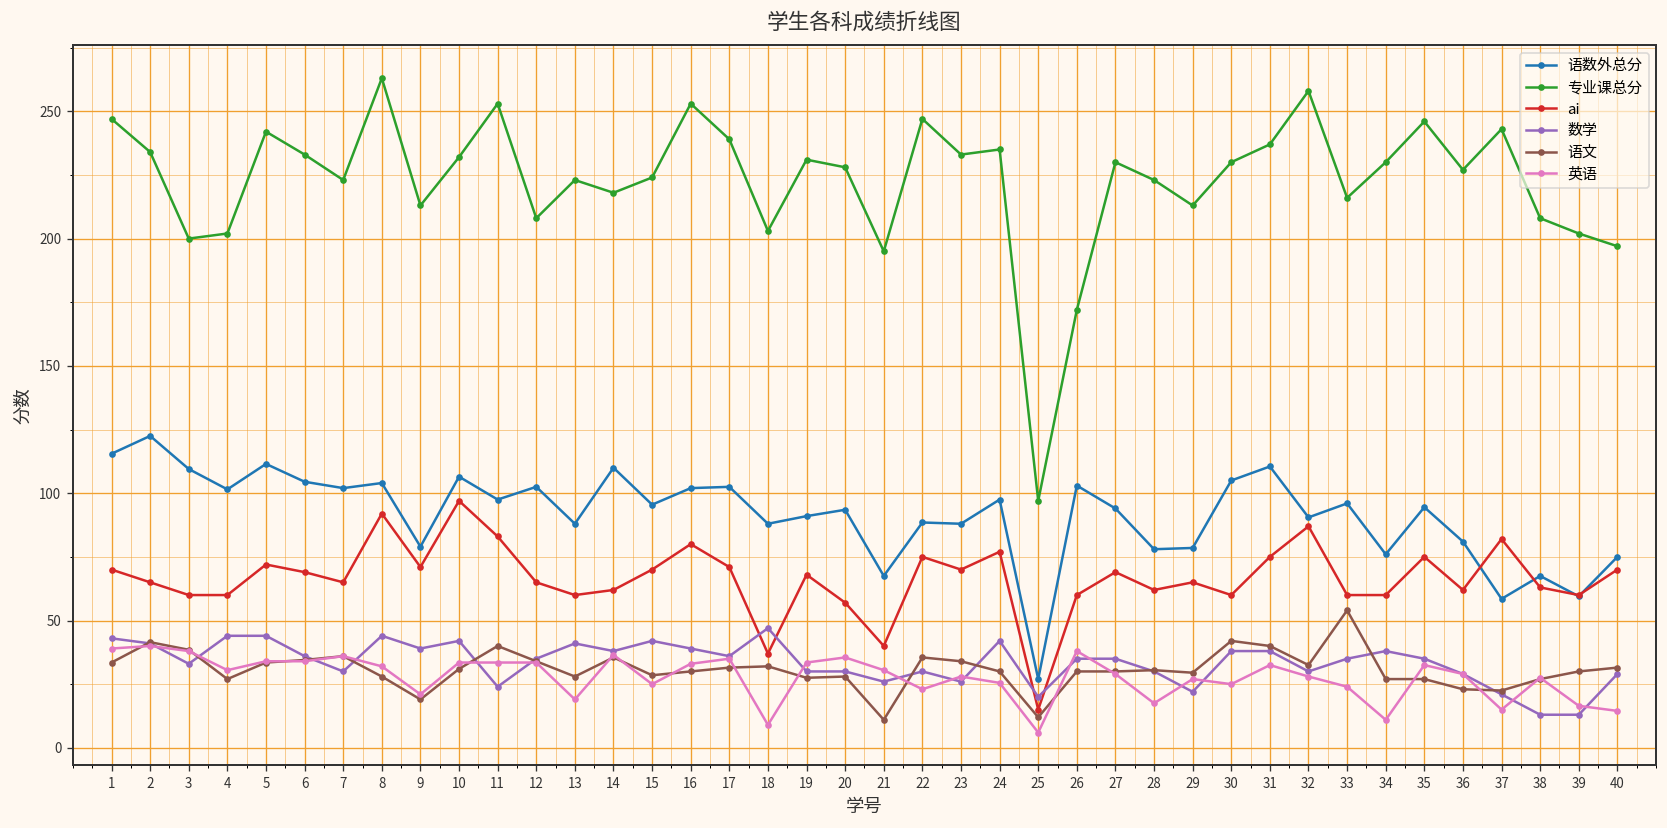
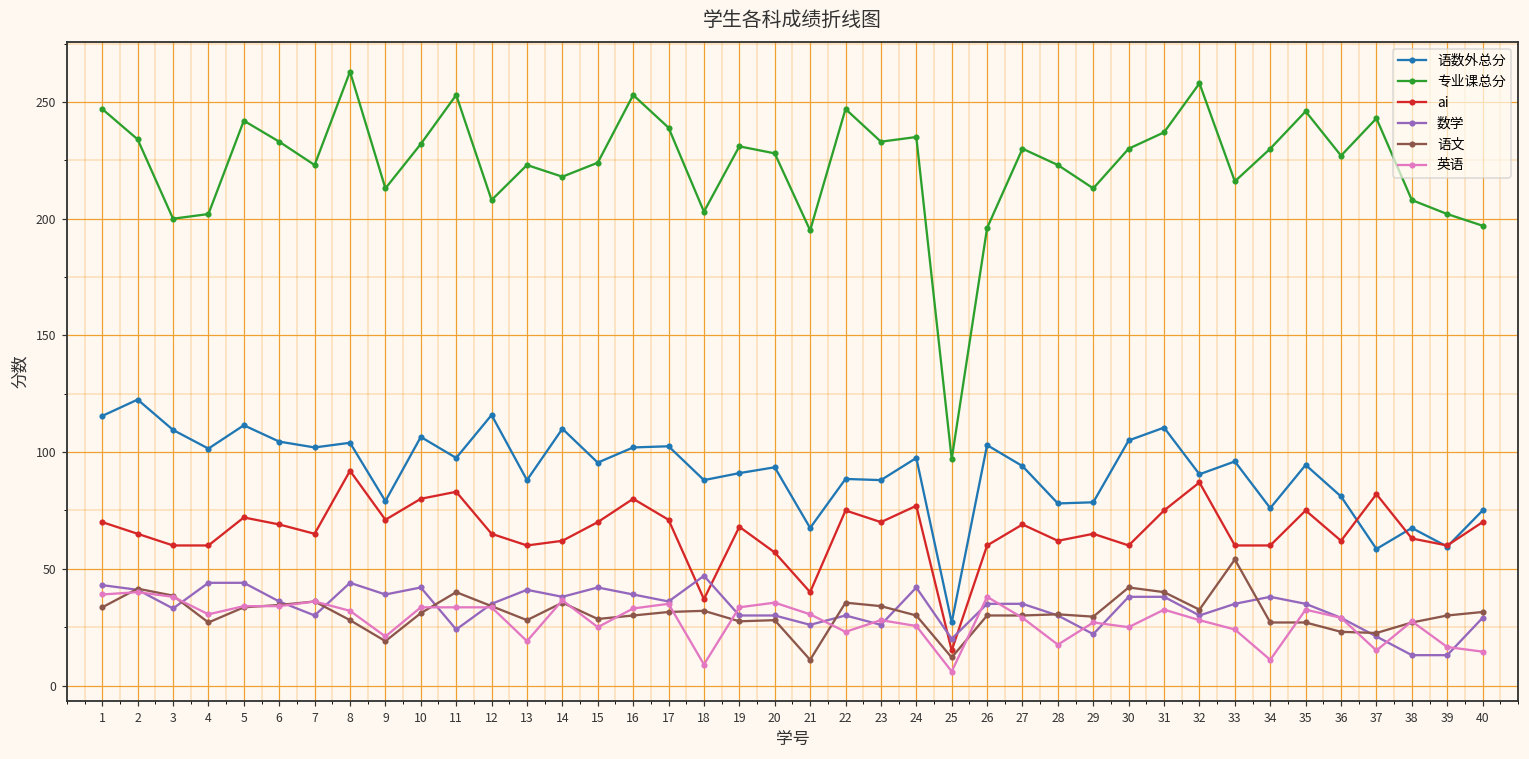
  {
    "语数外总分": {
      "1": 116,
      "2": 123,
      "3": 110,
      "4": 102,
      "5": 112,
      "6": 105,
      "7": 102,
      "8": 104,
      "9": 79,
      "10": 107,
      "11": 98,
-     "12": 103,
+     "12": 116,
      "13": 88,
      "14": 110,
      "15": 96,
      "16": 102,
      "17": 103,
      "18": 88,
      "19": 91,
      "20": 94,
      "21": 68,
      "22": 89,
      "23": 88,
      "24": 98,
      "25": 27,
      "26": 103,
      "27": 94,
      "28": 78,
      "29": 79,
      "30": 105,
      "31": 111,
      "32": 91,
      "33": 96,
      "34": 76,
      "35": 95,
      "36": 81,
      "37": 59,
      "38": 68,
      "40": 75
    },
    "专业课总分": {
      "1": 247,
      "2": 234,
      "3": 200,
      "4": 202,
      "5": 242,
      "6": 233,
      "7": 223,
      "8": 263,
      "9": 213,
      "10": 232,
      "11": 253,
      "12": 208,
      "13": 223,
      "14": 218,
      "15": 224,
      "16": 253,
      "17": 239,
      "18": 203,
      "19": 231,
      "20": 228,
      "21": 195,
      "22": 247,
      "23": 233,
      "24": 235,
      "25": 97,
-     "26": 172,
+     "26": 196,
      "27": 230,
      "28": 223,
      "29": 213,
      "30": 230,
      "31": 237,
      "32": 258,
      "33": 216,
      "34": 230,
      "35": 246,
      "36": 227,
      "37": 243,
      "38": 208,
      "39": 202,
      "40": 197
    },
    "ai": {
      "1": 70,
      "2": 65,
      "3": 60,
      "4": 60,
      "5": 72,
      "6": 69,
      "7": 65,
      "8": 92,
      "9": 71,
-     "10": 97,
+     "10": 80,
      "11": 83,
      "12": 65,
      "13": 60,
      "14": 62,
      "15": 70,
      "16": 80,
      "17": 71,
      "18": 37,
      "19": 68,
      "20": 57,
      "21": 40,
      "22": 75,
      "23": 70,
      "24": 77,
      "25": 15,
      "26": 60,
      "27": 69,
      "28": 62,
      "29": 65,
      "30": 60,
      "31": 75,
      "32": 87,
      "33": 60,
      "34": 60,
      "35": 75,
      "36": 62,
      "37": 82,
      "38": 63,
      "40": 70
    }
  }
